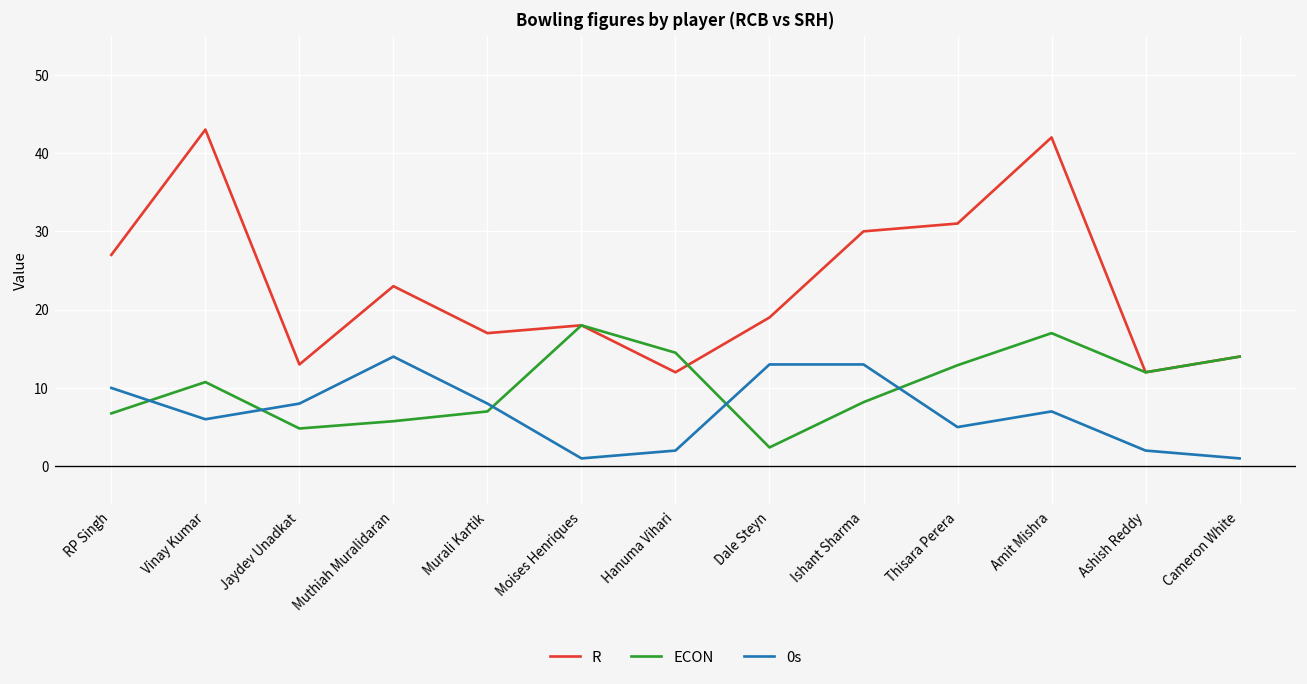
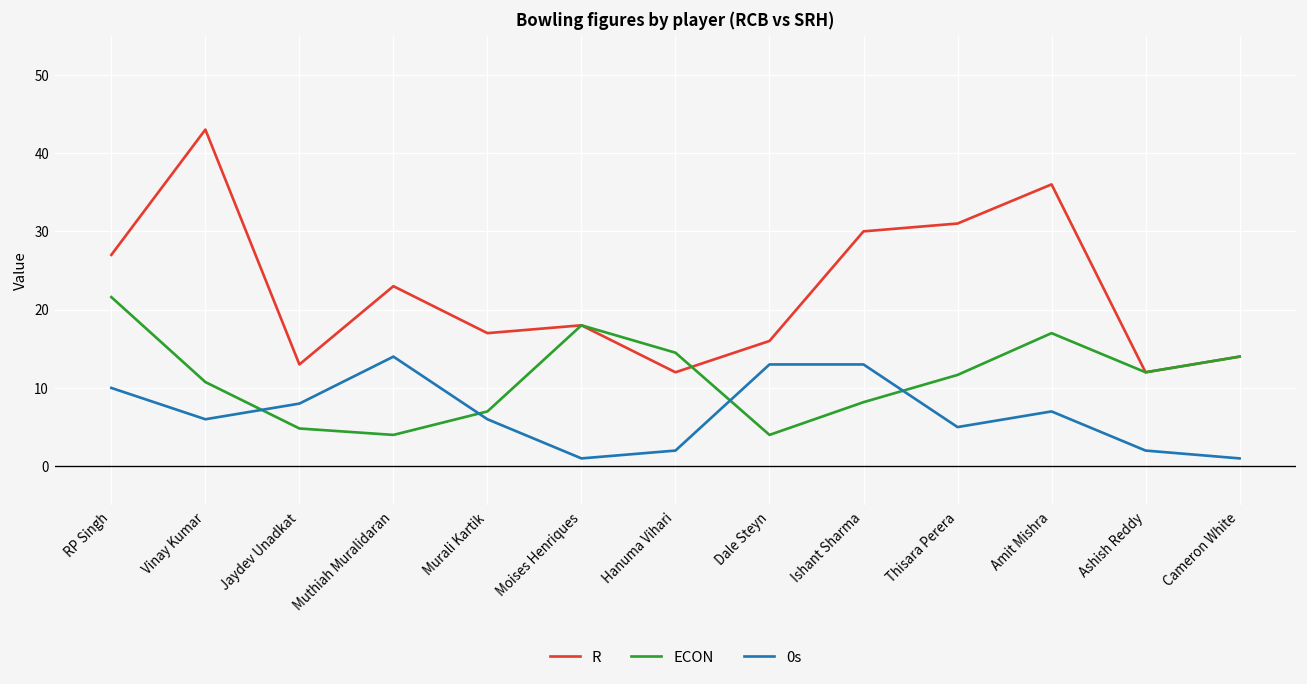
  {
    "R": {
      "RP Singh": 27,
      "Vinay Kumar": 43,
      "Jaydev Unadkat": 13,
      "Muthiah Muralidaran": 23,
      "Murali Kartik": 17,
      "Hanuma Vihari": 12,
-     "Dale Steyn": 19,
+     "Dale Steyn": 16,
      "Ishant Sharma": 30,
      "Thisara Perera": 31,
-     "Amit Mishra": 42
+     "Amit Mishra": 36
    },
    "ECON": {
-     "RP Singh": 7,
+     "RP Singh": 22,
      "Vinay Kumar": 11,
      "Jaydev Unadkat": 5,
-     "Muthiah Muralidaran": 6,
+     "Muthiah Muralidaran": 4,
      "Murali Kartik": 7,
      "Hanuma Vihari": 15,
-     "Dale Steyn": 2,
+     "Dale Steyn": 4,
      "Ishant Sharma": 8,
-     "Thisara Perera": 13,
+     "Thisara Perera": 12,
      "Amit Mishra": 17
    },
    "0s": {
      "RP Singh": 10,
      "Vinay Kumar": 6,
      "Jaydev Unadkat": 8,
      "Muthiah Muralidaran": 14,
-     "Murali Kartik": 8,
+     "Murali Kartik": 6,
      "Moises Henriques": 1,
      "Hanuma Vihari": 2,
      "Dale Steyn": 13,
      "Ishant Sharma": 13,
      "Thisara Perera": 5,
      "Amit Mishra": 7,
      "Ashish Reddy": 2,
      "Cameron White": 1
    }
  }
